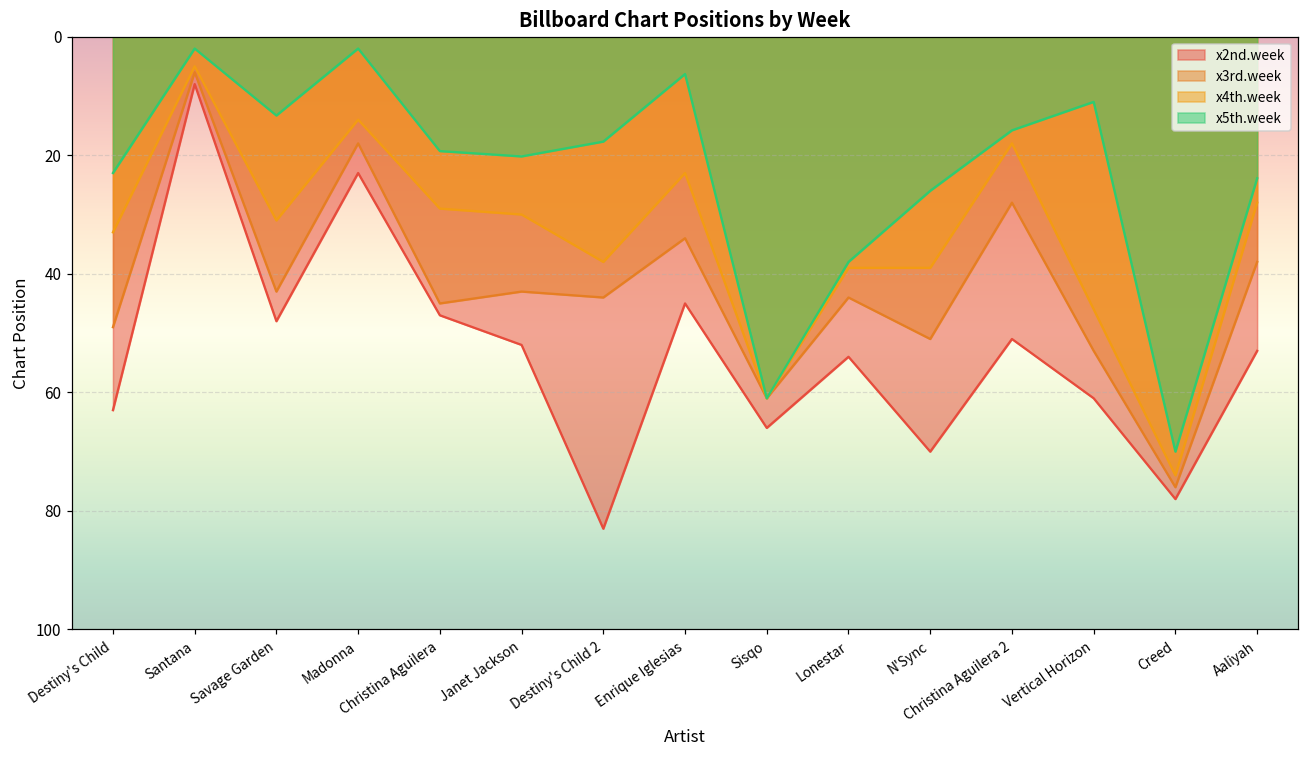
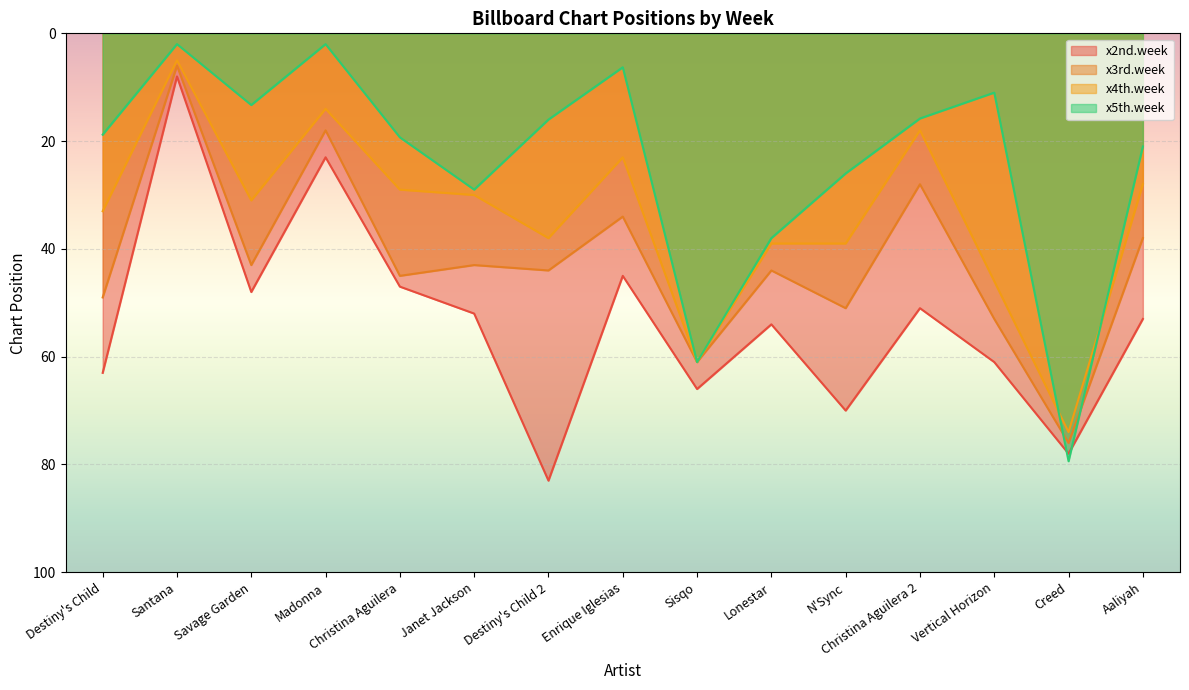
  {
    "x5th.week": {
-     "Destiny's Child": 23,
+     "Destiny's Child": 19,
      "Santana": 2,
      "Savage Garden": 13,
      "Madonna": 2,
      "Christina Aguilera": 19,
-     "Janet Jackson": 20,
-     "Destiny's Child 2": 18,
+     "Janet Jackson": 29,
+     "Destiny's Child 2": 16,
      "Enrique Iglesias": 6,
      "Lonestar": 38,
      "N'Sync": 26,
      "Christina Aguilera 2": 16,
      "Vertical Horizon": 11,
-     "Creed": 70,
-     "Aaliyah": 24
+     "Creed": 79,
+     "Aaliyah": 21
    }
  }
